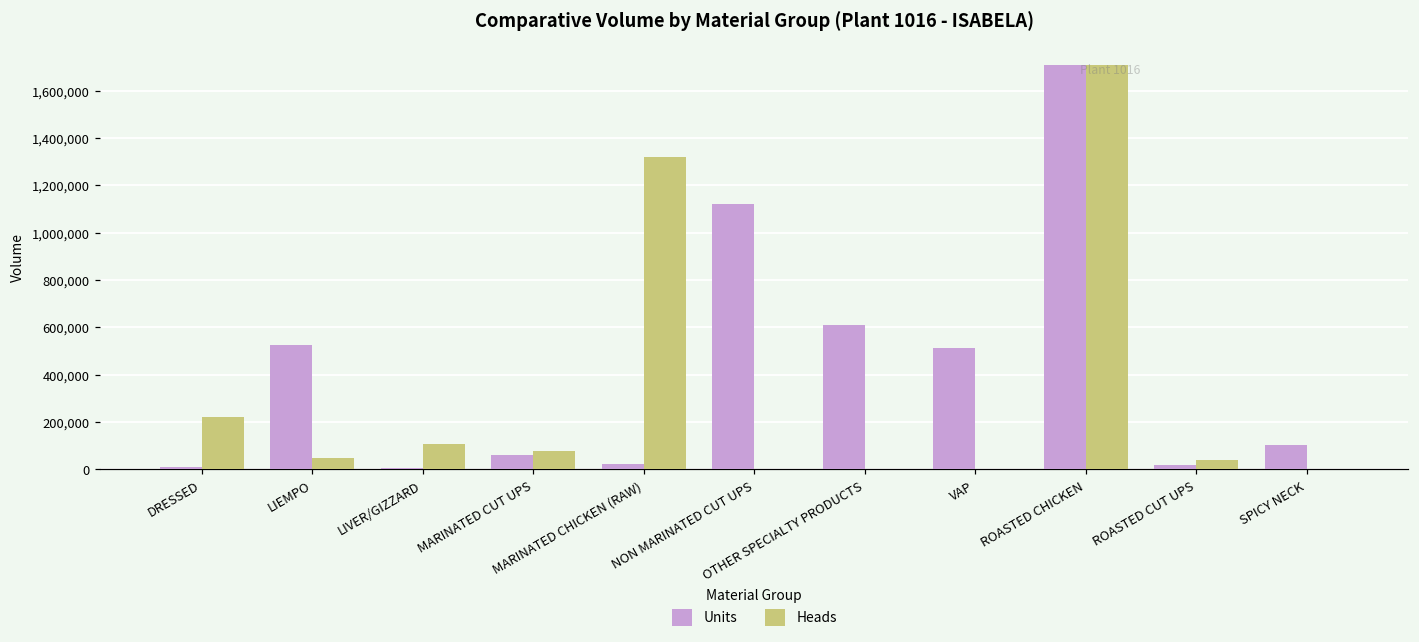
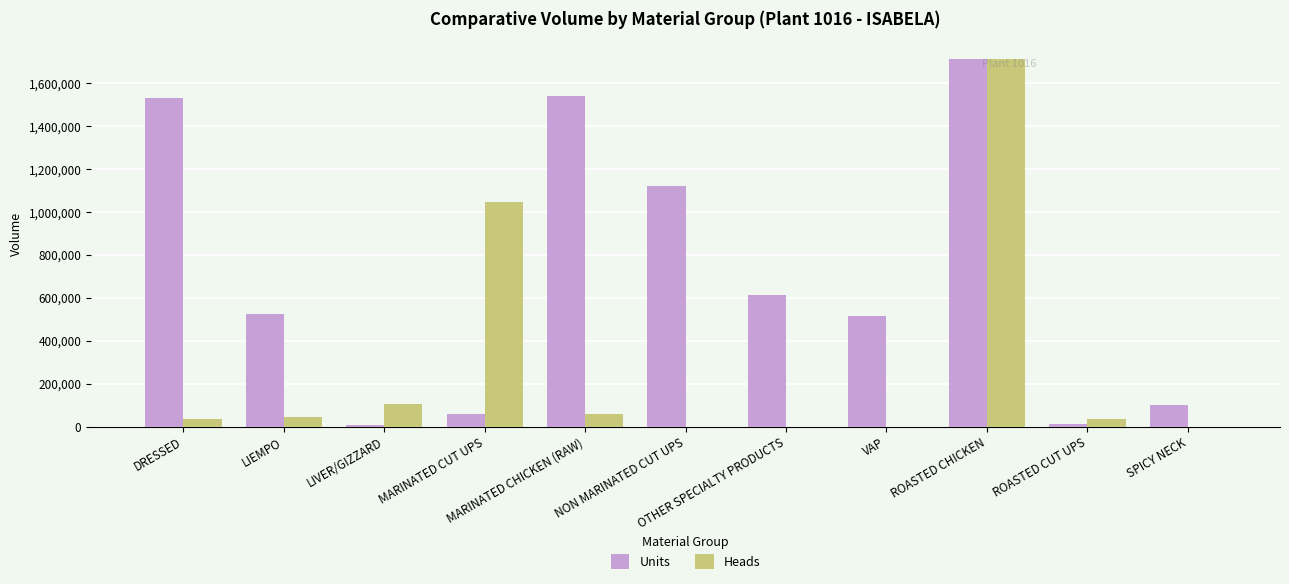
  {
    "Units": {
-     "DRESSED": "10,000",
+     "DRESSED": "1,530,000",
      "LIEMPO": "530,000",
      "MARINATED CUT UPS": "60,000",
-     "MARINATED CHICKEN (RAW)": "20,000",
+     "MARINATED CHICKEN (RAW)": "1,540,000",
      "NON MARINATED CUT UPS": "1,120,000",
      "OTHER SPECIALTY PRODUCTS": "610,000",
      "VAP": "510,000",
      "ROASTED CHICKEN": "1,710,000",
      "ROASTED CUT UPS": "10,000",
      "SPICY NECK": "100,000"
    },
    "Heads": {
-     "DRESSED": "220,000",
+     "DRESSED": "30,000",
      "LIEMPO": "50,000",
      "LIVER/GIZZARD": "110,000",
-     "MARINATED CUT UPS": "80,000",
-     "MARINATED CHICKEN (RAW)": "1,320,000",
+     "MARINATED CUT UPS": "1,050,000",
+     "MARINATED CHICKEN (RAW)": "60,000",
      "OTHER SPECIALTY PRODUCTS": "0",
      "VAP": "0",
      "ROASTED CHICKEN": "1,710,000",
      "ROASTED CUT UPS": "40,000"
    }
  }
